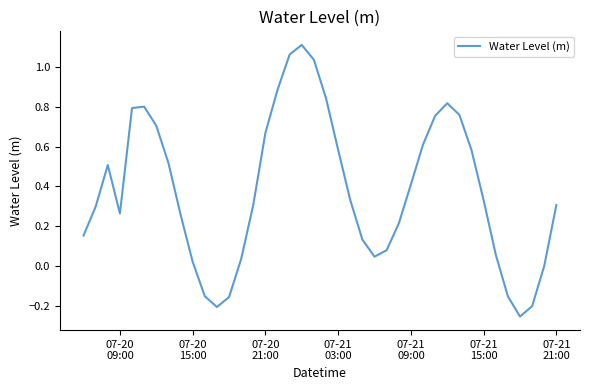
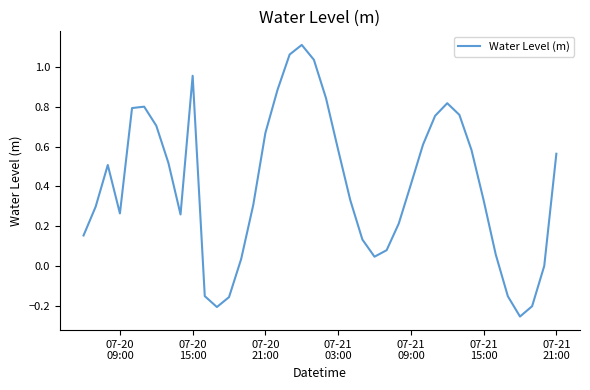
  {
    "07-20 09:00": 0.26,
-   "07-20 15:00": 0.02,
+   "07-20 15:00": 0.96,
    "07-20 21:00": 0.67,
    "07-21 03:00": 0.58,
    "07-21 09:00": 0.41,
    "07-21 15:00": 0.33,
-   "07-21 21:00": 0.31
+   "07-21 21:00": 0.56
  }
